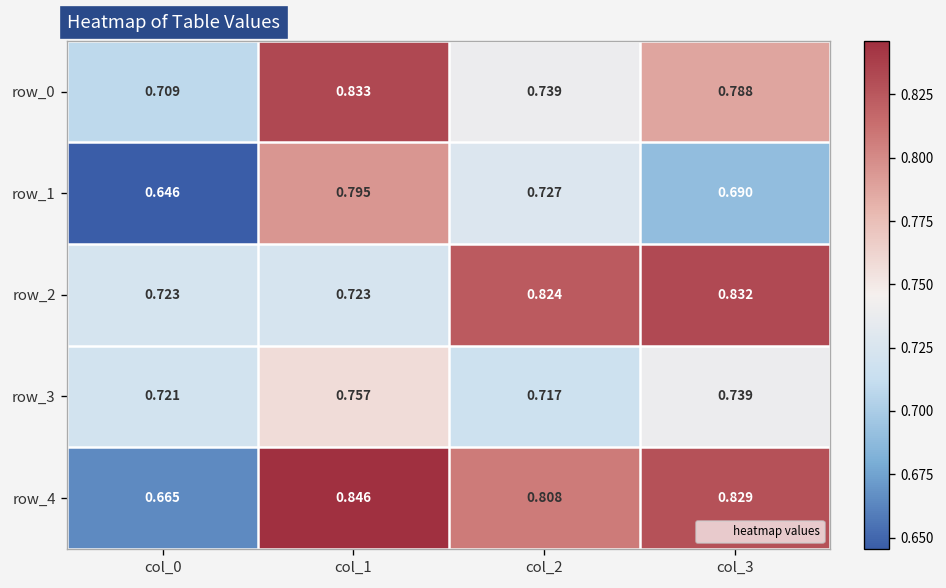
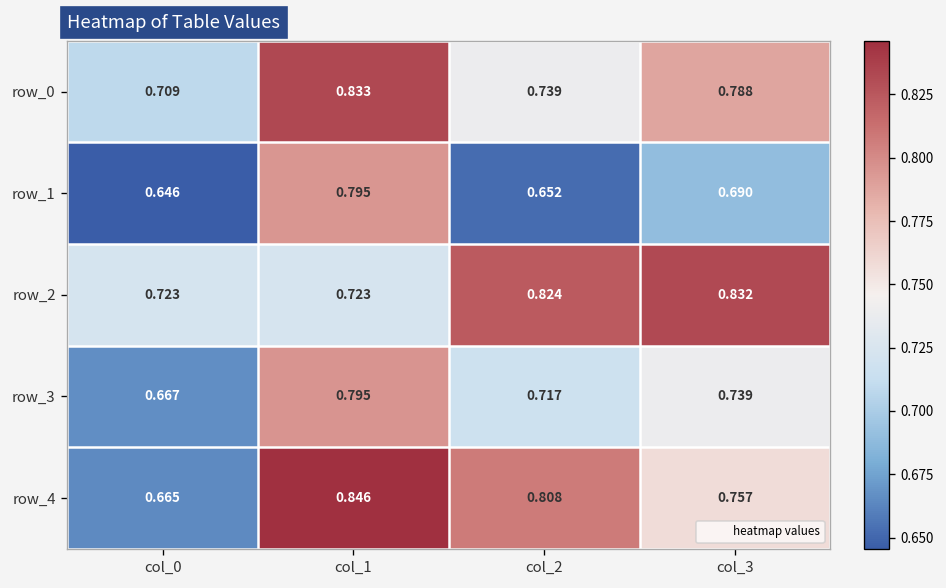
  {
    "row_0": {
      "col_0": 0.709,
      "col_1": 0.833,
      "col_2": 0.739,
      "col_3": 0.788
    },
    "row_1": {
      "col_0": 0.646,
      "col_1": 0.795,
-     "col_2": 0.727,
+     "col_2": 0.652,
      "col_3": 0.690
    },
    "row_2": {
      "col_0": 0.723,
      "col_1": 0.723,
      "col_2": 0.824,
      "col_3": 0.832
    },
    "row_3": {
-     "col_0": 0.721,
-     "col_1": 0.757,
+     "col_0": 0.667,
+     "col_1": 0.795,
      "col_2": 0.717,
      "col_3": 0.739
    },
    "row_4": {
      "col_0": 0.665,
      "col_1": 0.846,
      "col_2": 0.808,
-     "col_3": 0.829
+     "col_3": 0.757
    }
  }
